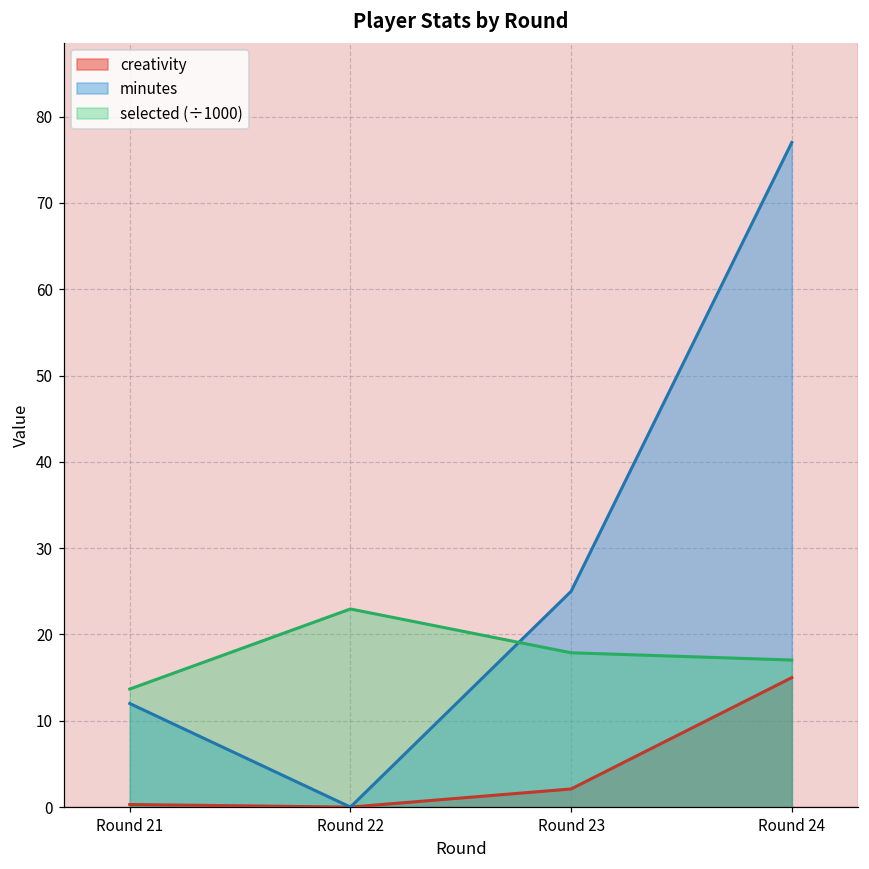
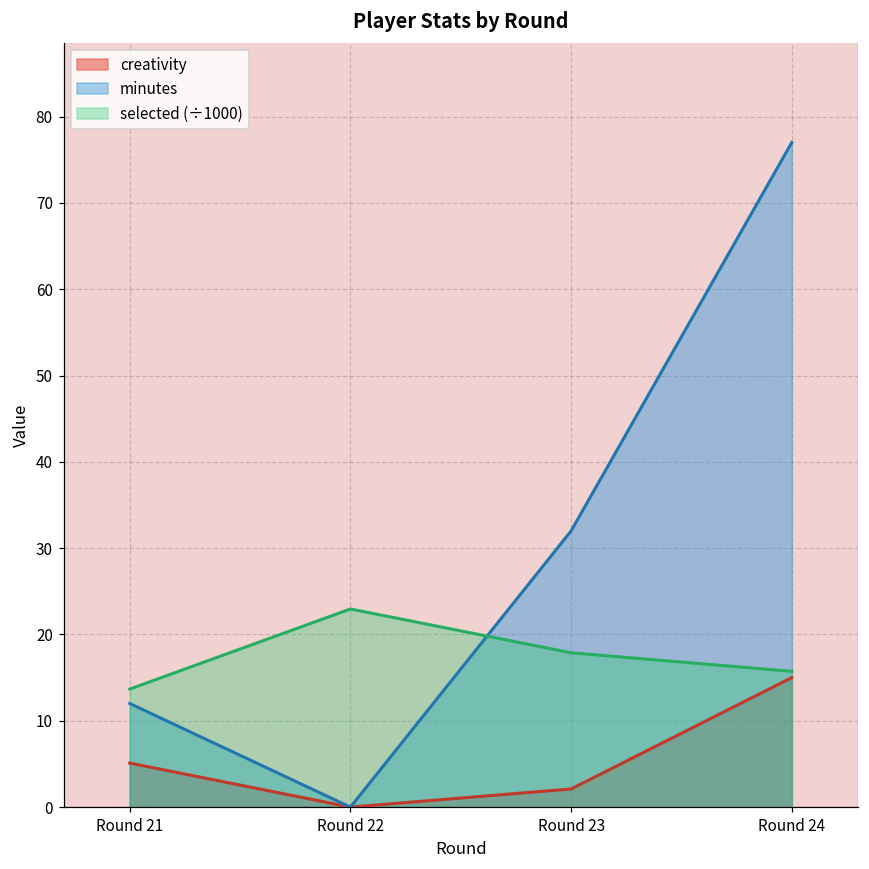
  {
    "creativity": {
-     "Round 21": 0,
+     "Round 21": 5,
      "Round 23": 2,
      "Round 24": 15
    },
    "minutes": {
      "Round 21": 12,
-     "Round 23": 25,
+     "Round 23": 32,
      "Round 24": 77
    },
    "selected (÷1000)": {
      "Round 21": 14,
      "Round 22": 23,
      "Round 23": 18,
-     "Round 24": 17
+     "Round 24": 16
    }
  }
